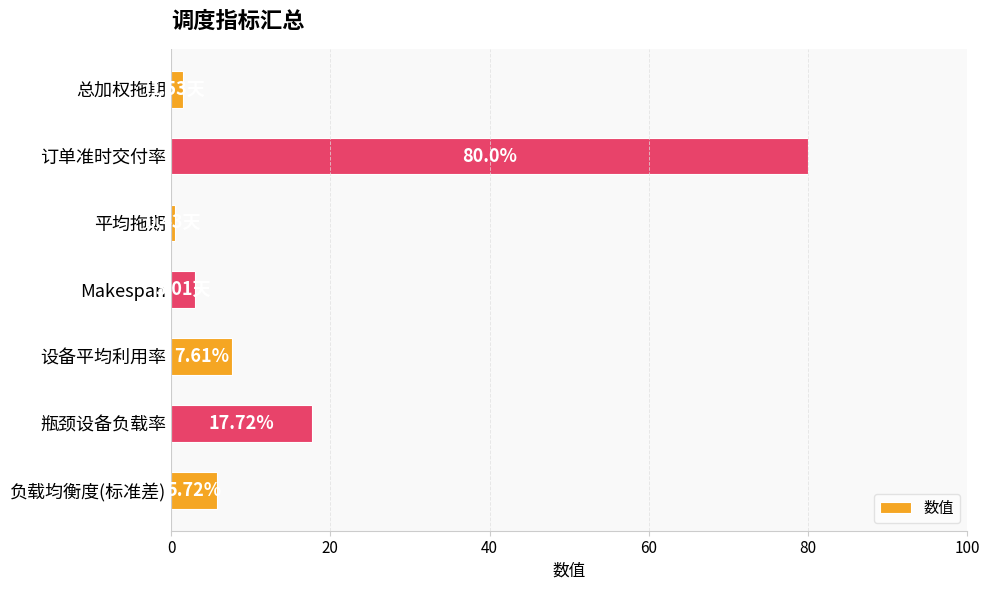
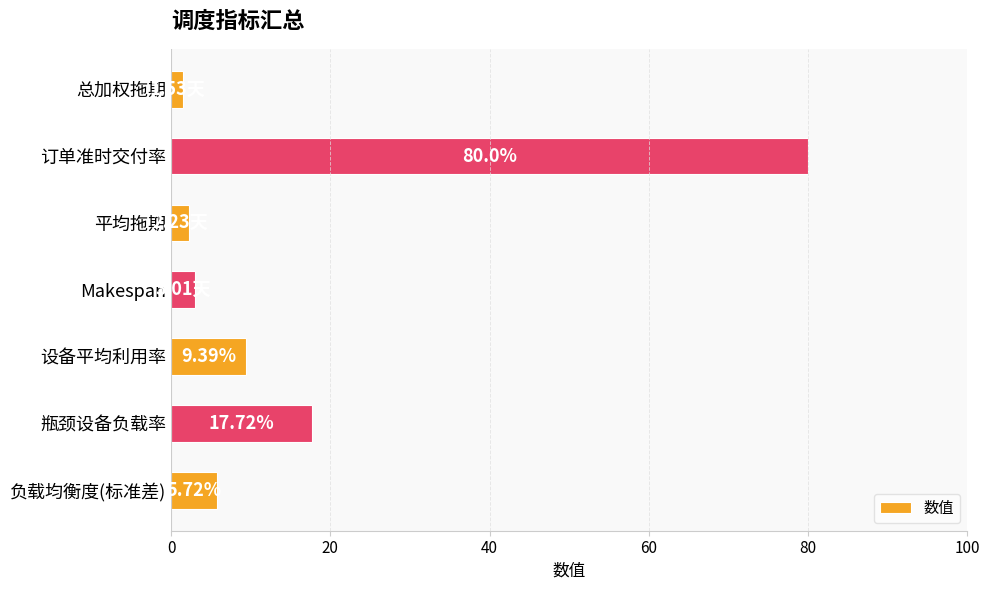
  {
    "订单准时交付率": "80.0%",
-   "平均拖期": "0",
-   "设备平均利用率": "7.61%",
+   "平均拖期": "2",
+   "设备平均利用率": "9.39%",
    "瓶颈设备负载率": "17.72%",
    "负载均衡度(标准差)": "5.72%"
  }
